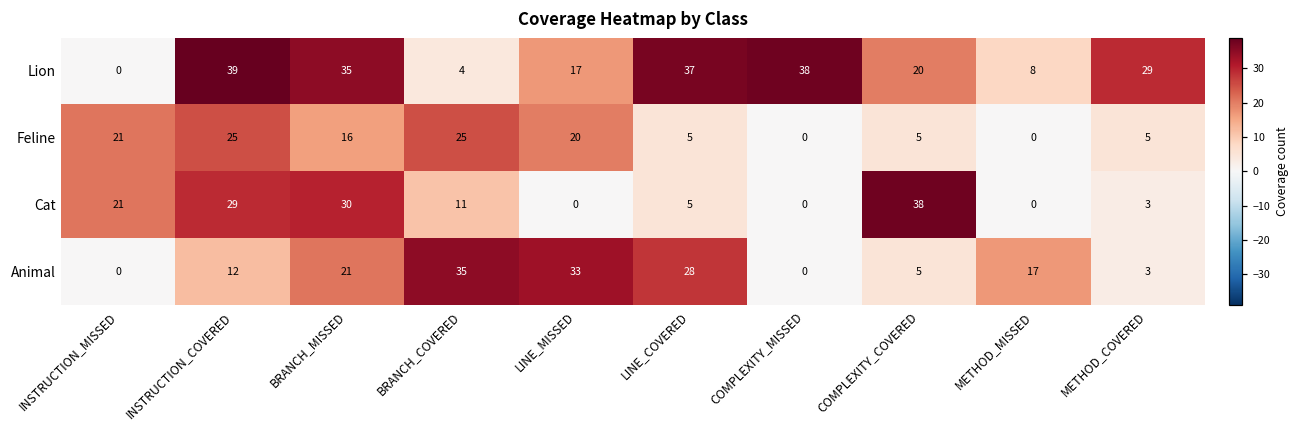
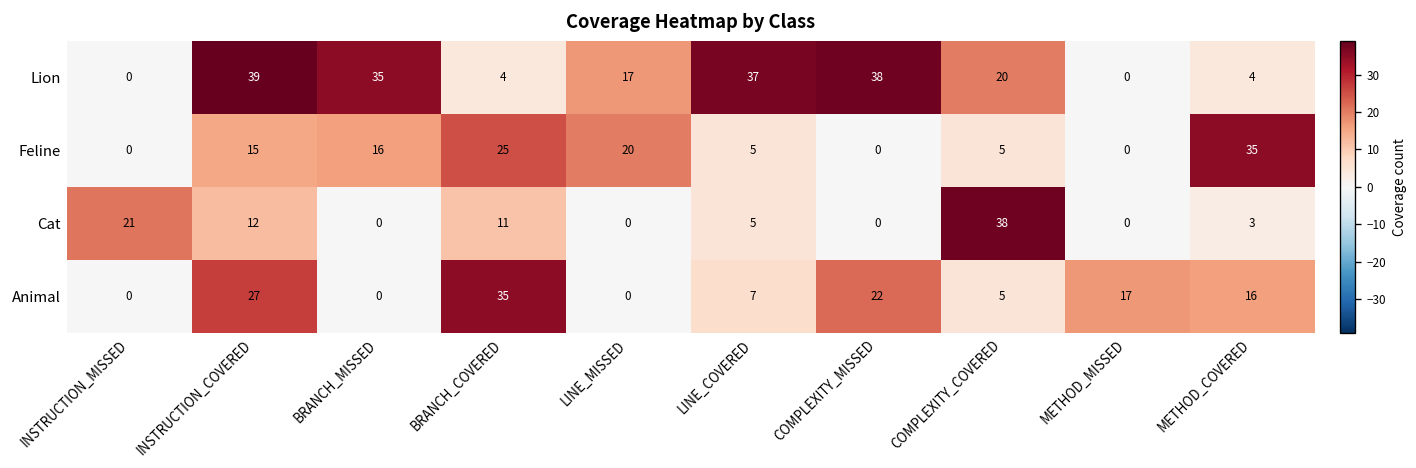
  {
    "Lion": {
      "INSTRUCTION_MISSED": 0,
      "INSTRUCTION_COVERED": 39,
      "BRANCH_MISSED": 35,
      "BRANCH_COVERED": 4,
      "LINE_MISSED": 17,
      "LINE_COVERED": 37,
      "COMPLEXITY_MISSED": 38,
      "COMPLEXITY_COVERED": 20,
-     "METHOD_MISSED": 8,
-     "METHOD_COVERED": 29
+     "METHOD_MISSED": 0,
+     "METHOD_COVERED": 4
    },
    "Feline": {
-     "INSTRUCTION_MISSED": 21,
-     "INSTRUCTION_COVERED": 25,
+     "INSTRUCTION_MISSED": 0,
+     "INSTRUCTION_COVERED": 15,
      "BRANCH_MISSED": 16,
      "BRANCH_COVERED": 25,
      "LINE_MISSED": 20,
      "LINE_COVERED": 5,
      "COMPLEXITY_MISSED": 0,
      "COMPLEXITY_COVERED": 5,
      "METHOD_MISSED": 0,
-     "METHOD_COVERED": 5
+     "METHOD_COVERED": 35
    },
    "Cat": {
      "INSTRUCTION_MISSED": 21,
-     "INSTRUCTION_COVERED": 29,
-     "BRANCH_MISSED": 30,
+     "INSTRUCTION_COVERED": 12,
+     "BRANCH_MISSED": 0,
      "BRANCH_COVERED": 11,
      "LINE_MISSED": 0,
      "LINE_COVERED": 5,
      "COMPLEXITY_MISSED": 0,
      "COMPLEXITY_COVERED": 38,
      "METHOD_MISSED": 0,
      "METHOD_COVERED": 3
    },
    "Animal": {
      "INSTRUCTION_MISSED": 0,
-     "INSTRUCTION_COVERED": 12,
-     "BRANCH_MISSED": 21,
+     "INSTRUCTION_COVERED": 27,
+     "BRANCH_MISSED": 0,
      "BRANCH_COVERED": 35,
-     "LINE_MISSED": 33,
-     "LINE_COVERED": 28,
-     "COMPLEXITY_MISSED": 0,
+     "LINE_MISSED": 0,
+     "LINE_COVERED": 7,
+     "COMPLEXITY_MISSED": 22,
      "COMPLEXITY_COVERED": 5,
      "METHOD_MISSED": 17,
-     "METHOD_COVERED": 3
+     "METHOD_COVERED": 16
    }
  }
